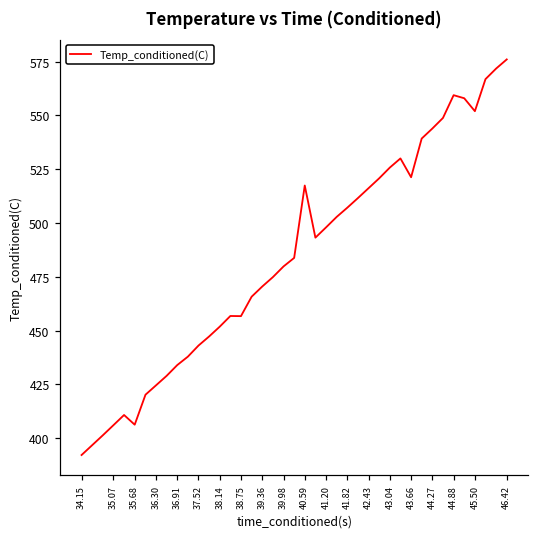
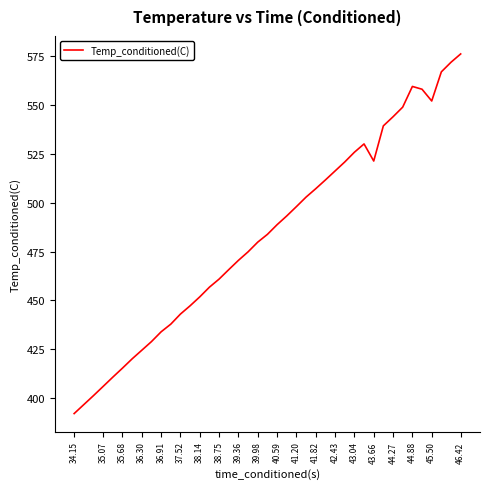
  {
    "34.15": 392,
    "35.07": 406,
-   "35.68": 406,
+   "35.68": 415,
    "36.30": 425,
    "36.91": 434,
    "37.52": 443,
    "38.14": 452,
-   "38.75": 457,
+   "38.75": 461,
    "39.36": 470,
    "39.98": 480,
-   "40.59": 517,
+   "40.59": 489,
    "41.20": 498,
    "41.82": 507,
    "42.43": 516,
    "43.04": 526,
    "43.66": 521,
    "44.27": 544,
    "44.88": 559,
    "45.50": 552,
    "46.42": 576
  }
